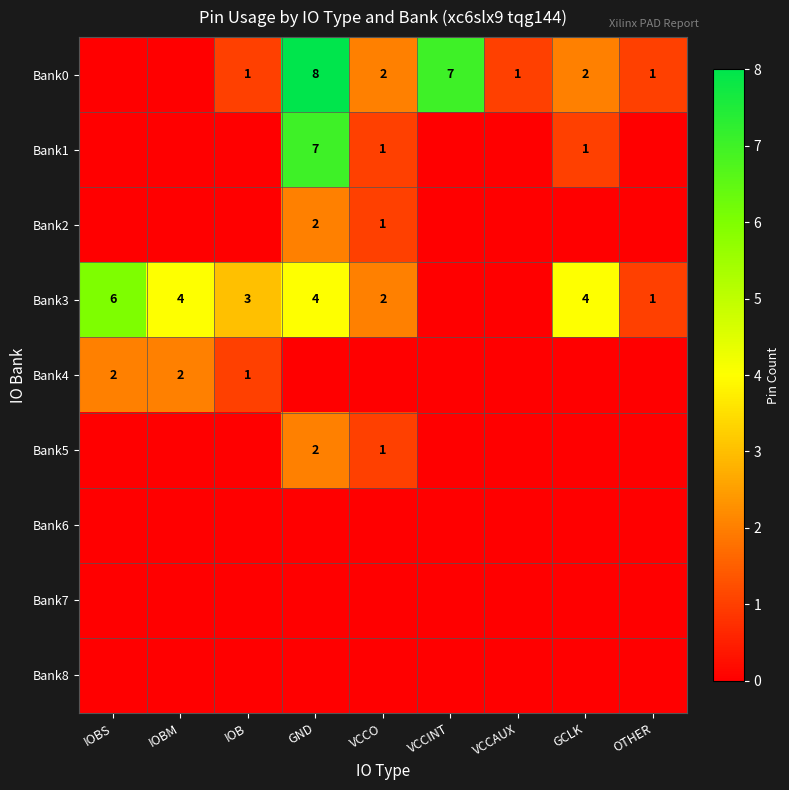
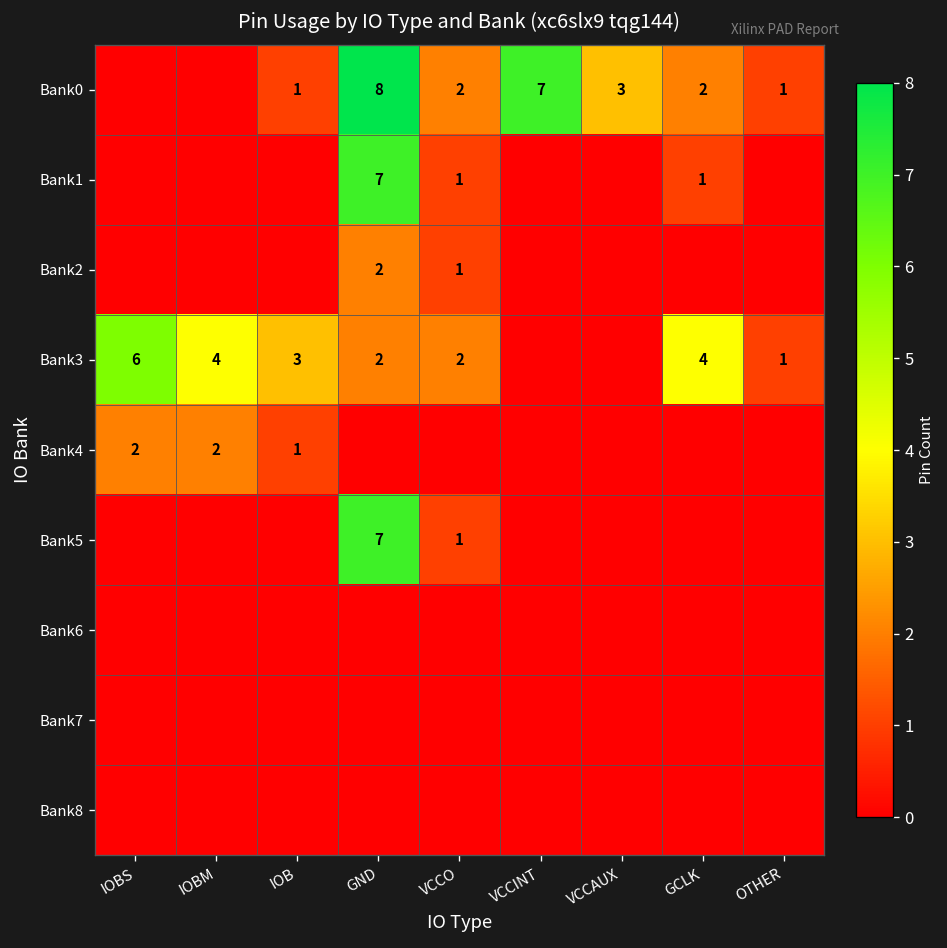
  {
    "Bank0": {
      "IOB": 1,
      "GND": 8,
      "VCCO": 2,
      "VCCINT": 7,
-     "VCCAUX": 1,
+     "VCCAUX": 3,
      "GCLK": 2,
      "OTHER": 1
    },
    "Bank1": {
      "GND": 7,
      "VCCO": 1,
      "GCLK": 1
    },
    "Bank2": {
      "GND": 2,
      "VCCO": 1
    },
    "Bank3": {
      "IOBS": 6,
      "IOBM": 4,
      "IOB": 3,
-     "GND": 4,
+     "GND": 2,
      "VCCO": 2,
      "GCLK": 4,
      "OTHER": 1
    },
    "Bank4": {
      "IOBS": 2,
      "IOBM": 2,
      "IOB": 1
    },
    "Bank5": {
-     "GND": 2,
+     "GND": 7,
      "VCCO": 1
    }
  }
